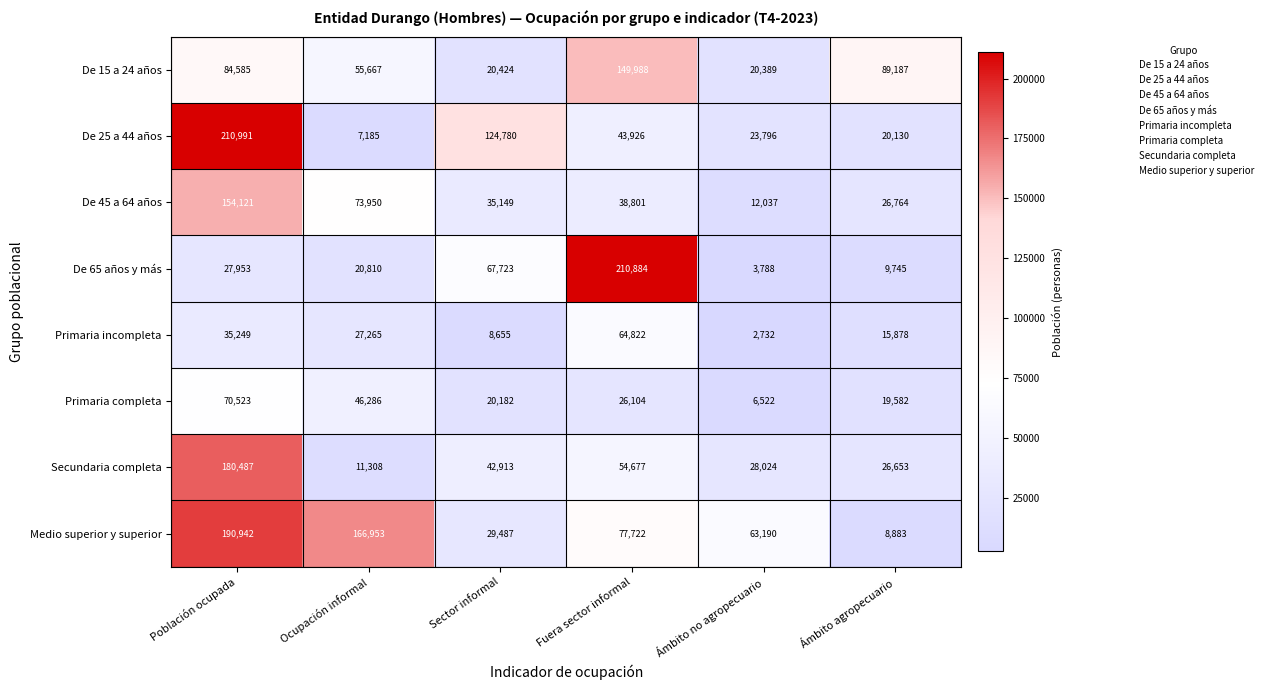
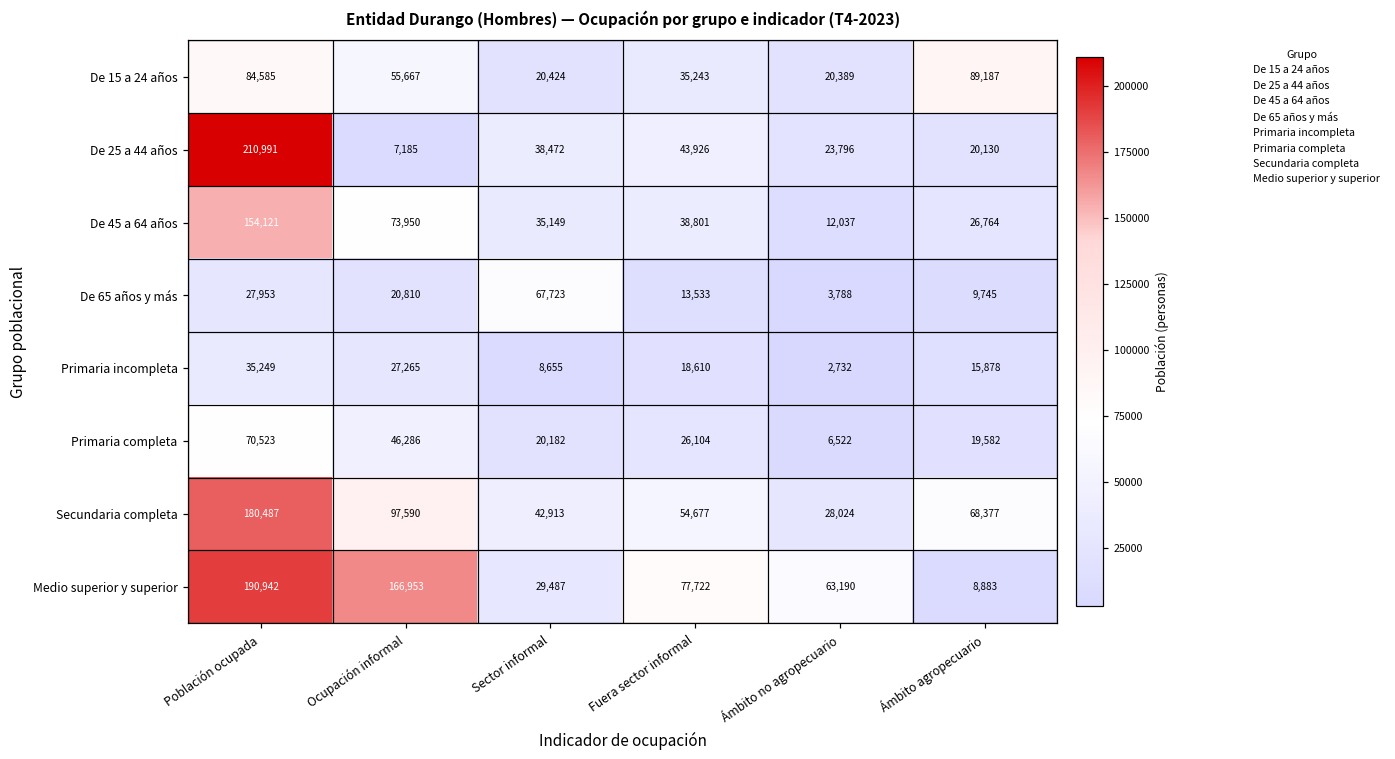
  {
    "De 15 a 24 años": {
      "Población ocupada": "84,585",
      "Ocupación informal": "55,667",
      "Sector informal": "20,424",
-     "Fuera sector informal": "149,988",
+     "Fuera sector informal": "35,243",
      "Ámbito no agropecuario": "20,389",
      "Ámbito agropecuario": "89,187"
    },
    "De 25 a 44 años": {
      "Población ocupada": "210,991",
      "Ocupación informal": "7,185",
-     "Sector informal": "124,780",
+     "Sector informal": "38,472",
      "Fuera sector informal": "43,926",
      "Ámbito no agropecuario": "23,796",
      "Ámbito agropecuario": "20,130"
    },
    "De 45 a 64 años": {
      "Población ocupada": "154,121",
      "Ocupación informal": "73,950",
      "Sector informal": "35,149",
      "Fuera sector informal": "38,801",
      "Ámbito no agropecuario": "12,037",
      "Ámbito agropecuario": "26,764"
    },
    "De 65 años y más": {
      "Población ocupada": "27,953",
      "Ocupación informal": "20,810",
      "Sector informal": "67,723",
-     "Fuera sector informal": "210,884",
+     "Fuera sector informal": "13,533",
      "Ámbito no agropecuario": "3,788",
      "Ámbito agropecuario": "9,745"
    },
    "Primaria incompleta": {
      "Población ocupada": "35,249",
      "Ocupación informal": "27,265",
      "Sector informal": "8,655",
-     "Fuera sector informal": "64,822",
+     "Fuera sector informal": "18,610",
      "Ámbito no agropecuario": "2,732",
      "Ámbito agropecuario": "15,878"
    },
    "Primaria completa": {
      "Población ocupada": "70,523",
      "Ocupación informal": "46,286",
      "Sector informal": "20,182",
      "Fuera sector informal": "26,104",
      "Ámbito no agropecuario": "6,522",
      "Ámbito agropecuario": "19,582"
    },
    "Secundaria completa": {
      "Población ocupada": "180,487",
-     "Ocupación informal": "11,308",
+     "Ocupación informal": "97,590",
      "Sector informal": "42,913",
      "Fuera sector informal": "54,677",
      "Ámbito no agropecuario": "28,024",
-     "Ámbito agropecuario": "26,653"
+     "Ámbito agropecuario": "68,377"
    },
    "Medio superior y superior": {
      "Población ocupada": "190,942",
      "Ocupación informal": "166,953",
      "Sector informal": "29,487",
      "Fuera sector informal": "77,722",
      "Ámbito no agropecuario": "63,190",
      "Ámbito agropecuario": "8,883"
    }
  }
